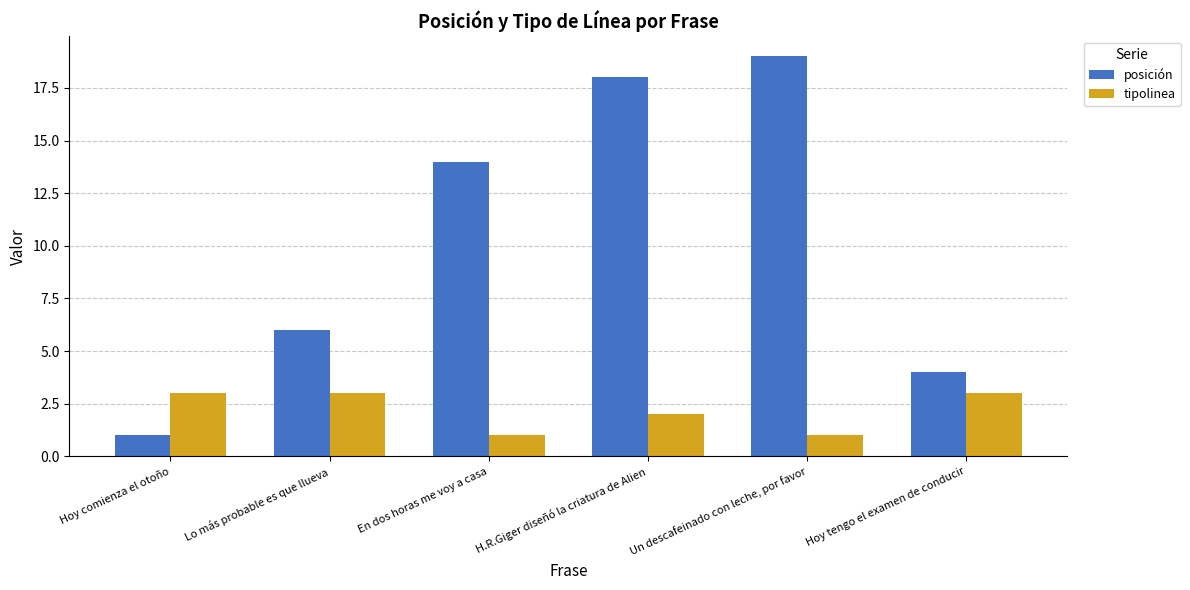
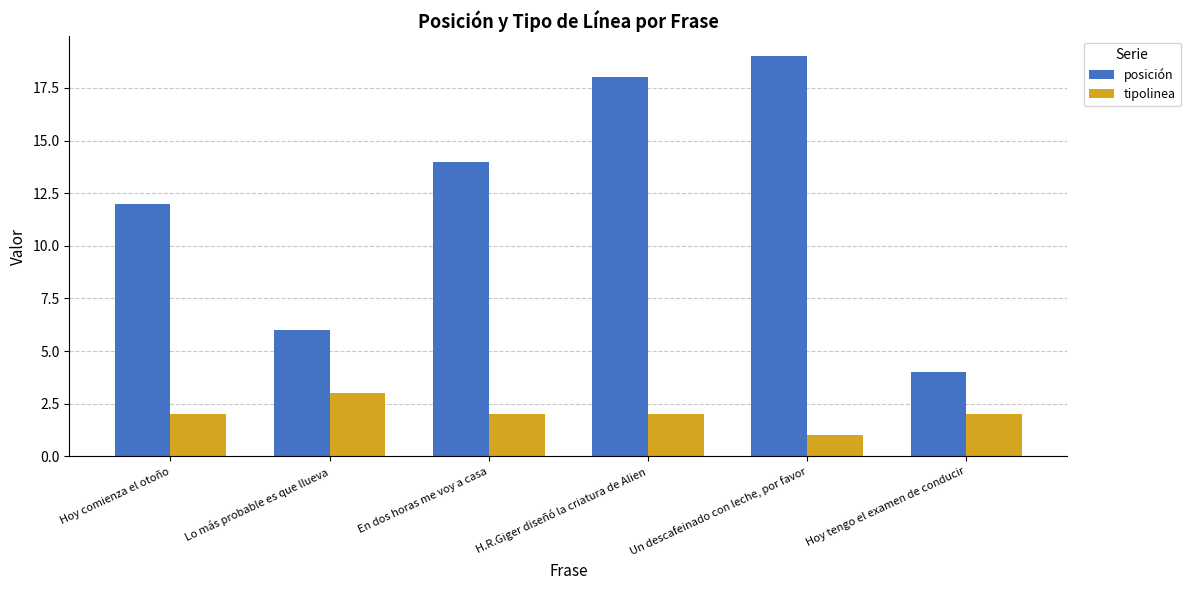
  {
    "posición": {
-     "Hoy comienza el otoño": 1,
+     "Hoy comienza el otoño": 12,
      "Lo más probable es que llueva": 6,
      "En dos horas me voy a casa": 14,
      "H.R.Giger diseñó la criatura de Alien": 18,
      "Un descafeinado con leche, por favor": 19,
      "Hoy tengo el examen de conducir": 4
    },
    "tipolinea": {
-     "Hoy comienza el otoño": 3,
+     "Hoy comienza el otoño": 2,
      "Lo más probable es que llueva": 3,
-     "En dos horas me voy a casa": 1,
+     "En dos horas me voy a casa": 2,
      "H.R.Giger diseñó la criatura de Alien": 2,
      "Un descafeinado con leche, por favor": 1,
-     "Hoy tengo el examen de conducir": 3
+     "Hoy tengo el examen de conducir": 2
    }
  }
